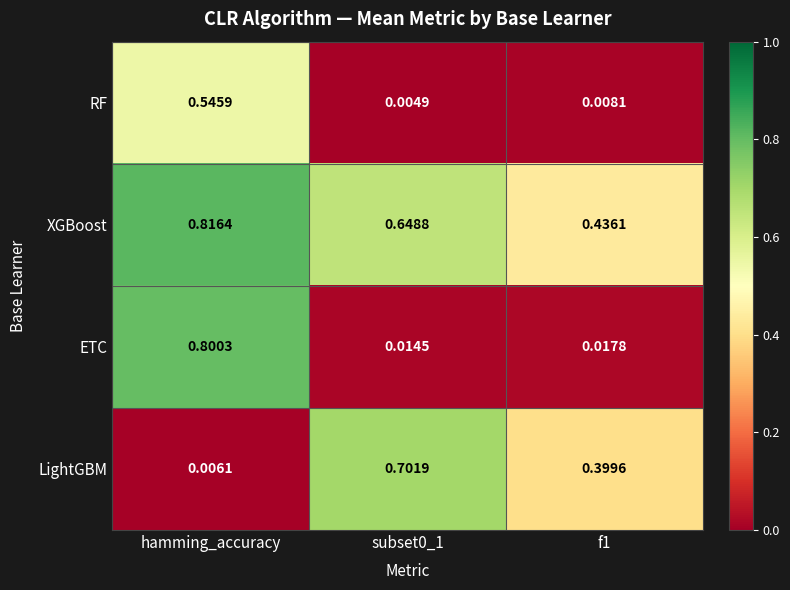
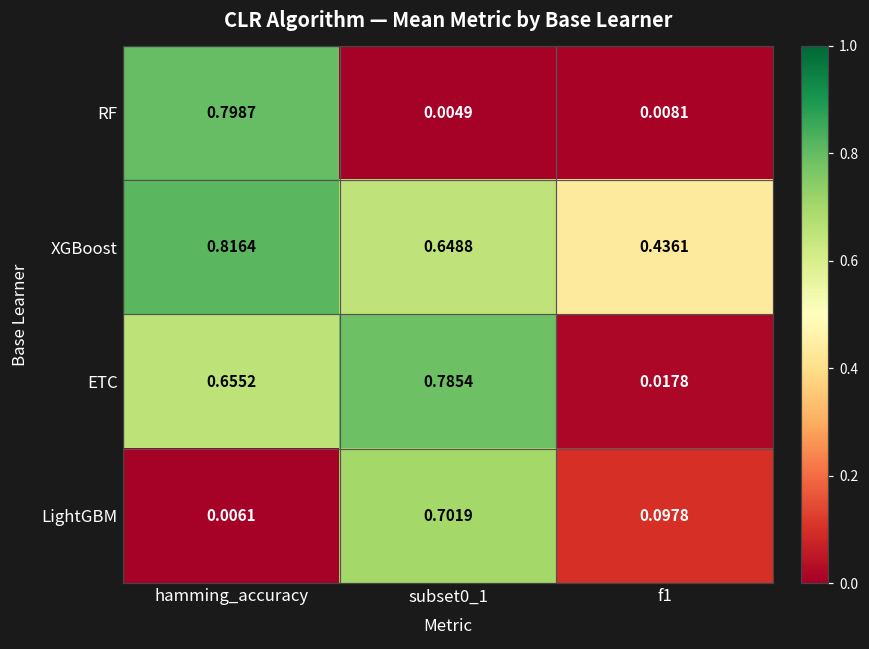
  {
    "RF": {
-     "hamming_accuracy": 0.5459,
+     "hamming_accuracy": 0.7987,
      "subset0_1": 0.0049,
      "f1": 0.0081
    },
    "XGBoost": {
      "hamming_accuracy": 0.8164,
      "subset0_1": 0.6488,
      "f1": 0.4361
    },
    "ETC": {
-     "hamming_accuracy": 0.8003,
-     "subset0_1": 0.0145,
+     "hamming_accuracy": 0.6552,
+     "subset0_1": 0.7854,
      "f1": 0.0178
    },
    "LightGBM": {
      "hamming_accuracy": 0.0061,
      "subset0_1": 0.7019,
-     "f1": 0.3996
+     "f1": 0.0978
    }
  }
